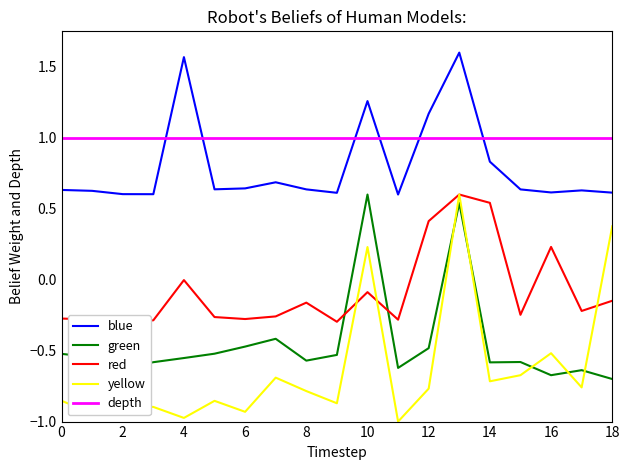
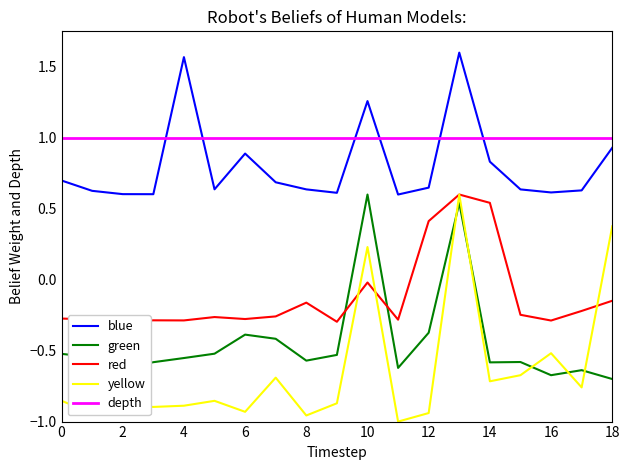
  {
    "blue": {
-     "0": 0.63,
+     "0": 0.70,
      "2": 0.60,
      "4": 1.57,
-     "6": 0.64,
+     "6": 0.89,
      "8": 0.64,
      "10": 1.26,
-     "12": 1.17,
+     "12": 0.65,
      "14": 0.83,
      "16": 0.61,
-     "18": 0.61
+     "18": 0.93
    },
    "green": {
      "0": -0.52,
      "4": -0.55,
-     "6": -0.47,
+     "6": -0.39,
      "8": -0.57,
      "10": 0.60,
-     "12": -0.48,
+     "12": -0.37,
      "14": -0.58,
      "16": -0.67,
      "18": -0.70
    },
    "red": {
      "0": -0.27,
-     "4": 0.00,
+     "4": -0.29,
      "6": -0.28,
      "8": -0.16,
-     "10": -0.09,
+     "10": -0.02,
      "12": 0.41,
      "14": 0.54,
-     "16": 0.23,
+     "16": -0.29,
      "18": -0.15
    },
    "yellow": {
      "0": -0.85,
-     "4": -0.97,
+     "4": -0.89,
      "6": -0.93,
-     "8": -0.78,
+     "8": -0.96,
      "10": 0.23,
-     "12": -0.77,
+     "12": -0.94,
      "14": -0.72,
      "16": -0.52,
      "18": 0.38
    },
    "depth": {
      "0": 1.00,
      "2": 1.00,
      "4": 1.00,
      "6": 1.00,
      "8": 1.00,
      "10": 1.00,
      "12": 1.00,
      "14": 1.00,
      "16": 1.00,
      "18": 1.00
    }
  }
